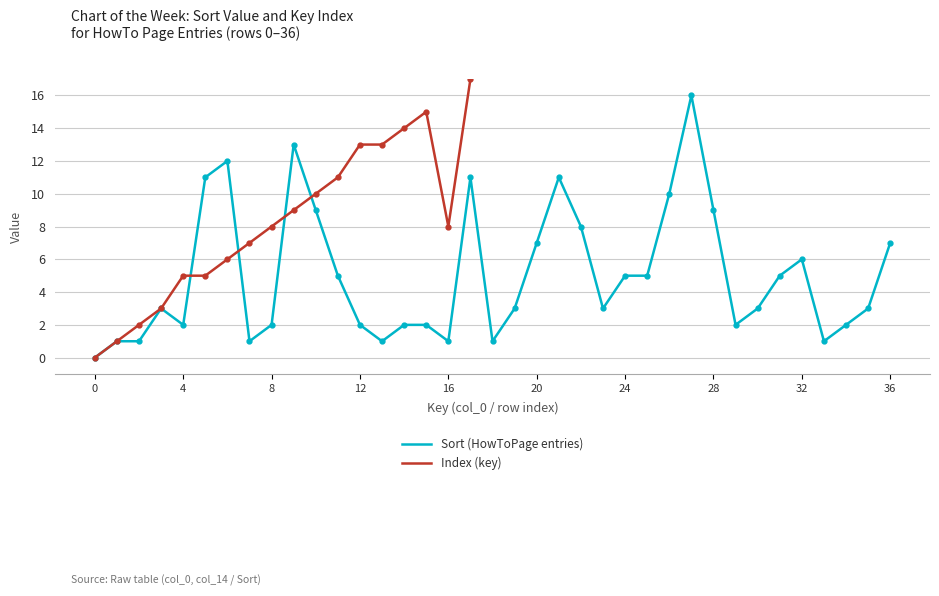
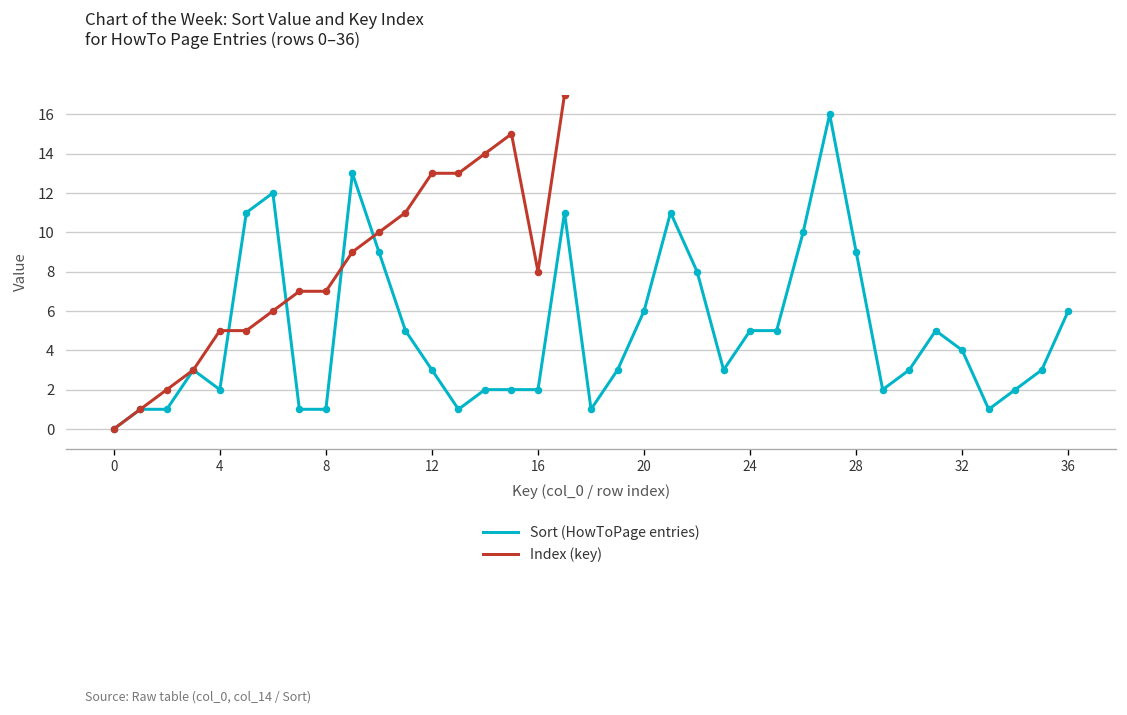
  {
    "Sort (HowToPage entries)": {
      "4": 2,
-     "8": 2,
-     "12": 2,
-     "16": 1,
-     "20": 7,
+     "8": 1,
+     "12": 3,
+     "16": 2,
+     "20": 6,
      "24": 5,
      "28": 9,
-     "32": 6,
-     "36": 7
+     "32": 4,
+     "36": 6
    },
    "Index (key)": {
      "4": 5,
-     "8": 8,
+     "8": 7,
      "12": 13,
      "16": 8
    }
  }
